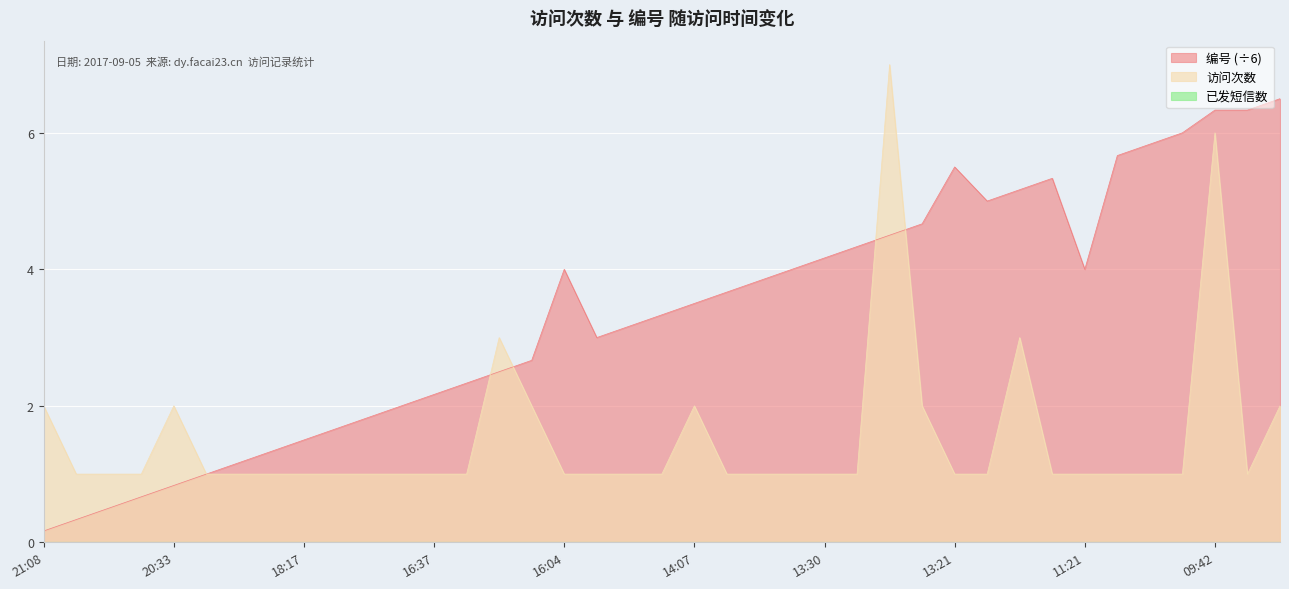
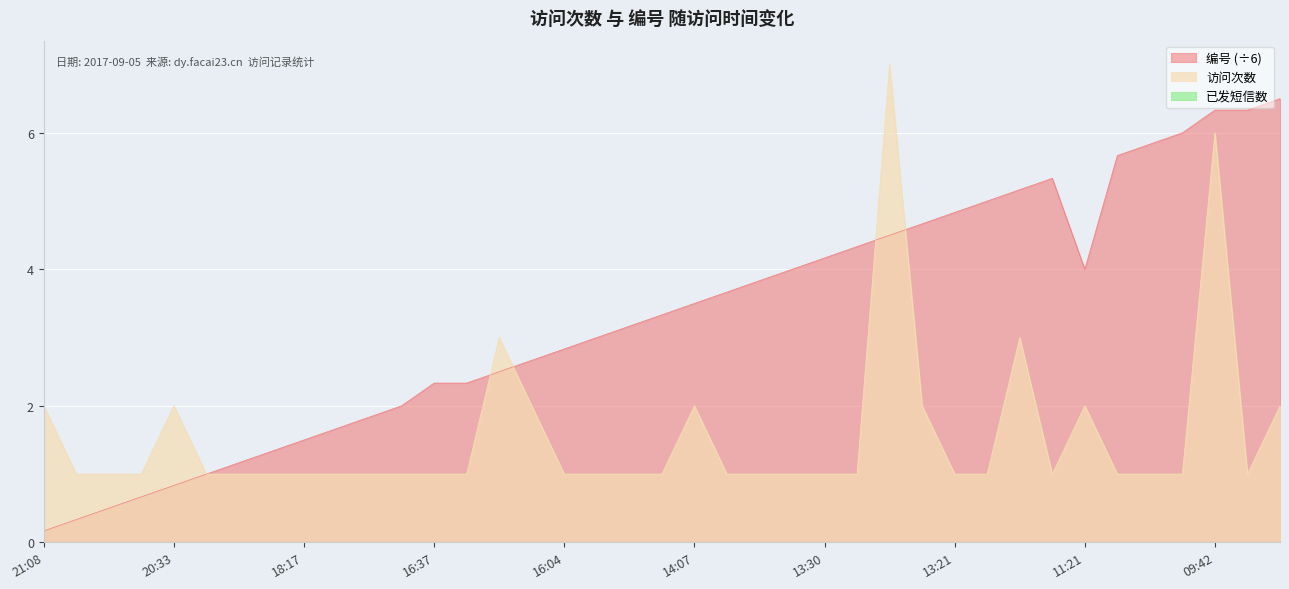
  {
    "编号 (÷6)": {
      "21:08": 0.2,
      "20:33": 0.8,
-     "16:37": 2.2,
-     "16:04": 4.0,
+     "16:37": 2.3,
+     "16:04": 2.8,
      "14:07": 3.5,
-     "13:21": 5.5,
+     "13:21": 4.8,
      "11:21": 4.0,
      "09:42": 6.3
    },
    "访问次数": {
      "21:08": 2,
      "20:33": 2,
      "16:37": 1,
      "16:04": 1,
      "14:07": 2,
      "13:21": 1,
-     "11:21": 1,
+     "11:21": 2,
      "09:42": 6
    },
    "已发短信数": {
      "21:08": 0.0,
      "20:33": 0.0,
      "16:37": 0.0,
      "16:04": 0.0,
      "14:07": 0.0,
      "13:21": 0.0,
      "11:21": 0.0,
      "09:42": 0.0
    }
  }
